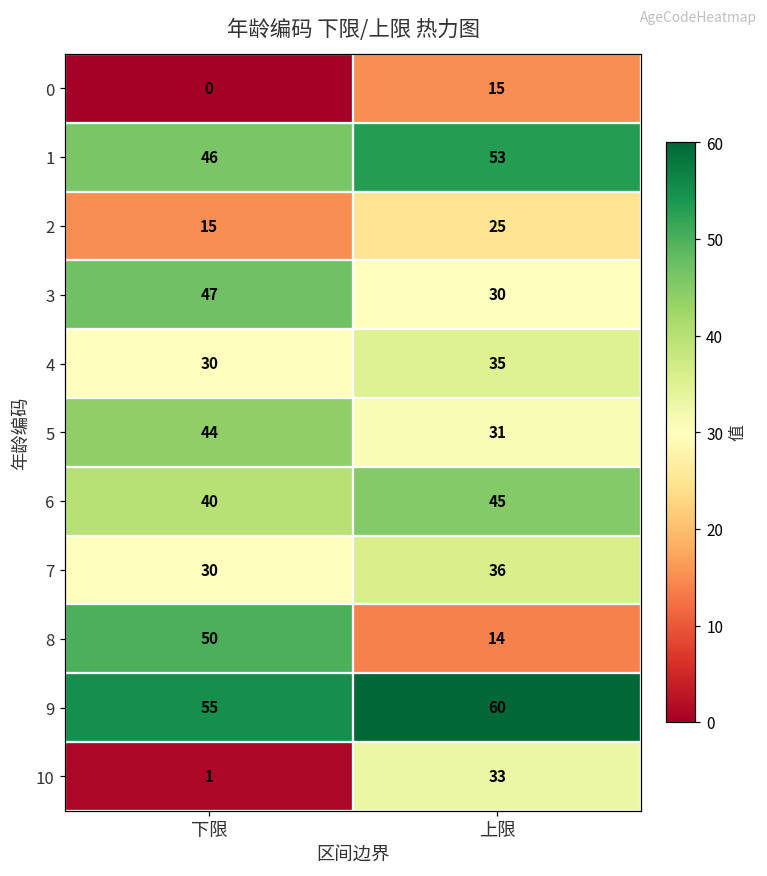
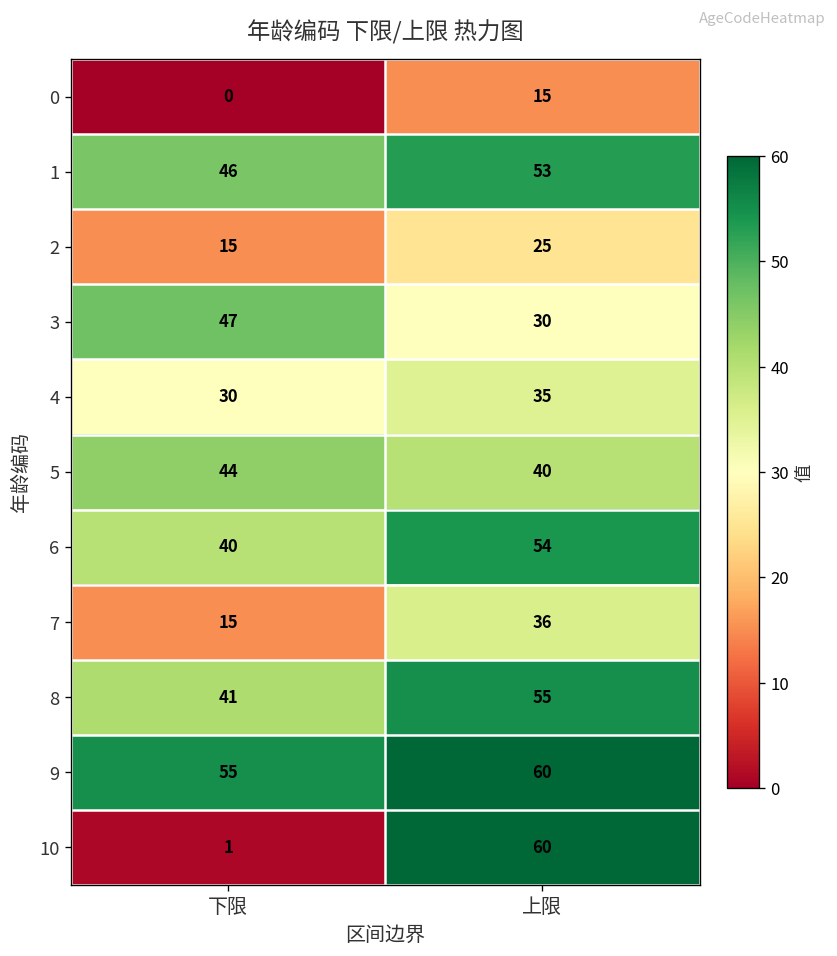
  {
    "0": {
      "下限": 0,
      "上限": 15
    },
    "1": {
      "下限": 46,
      "上限": 53
    },
    "2": {
      "下限": 15,
      "上限": 25
    },
    "3": {
      "下限": 47,
      "上限": 30
    },
    "4": {
      "下限": 30,
      "上限": 35
    },
    "5": {
      "下限": 44,
-     "上限": 31
+     "上限": 40
    },
    "6": {
      "下限": 40,
-     "上限": 45
+     "上限": 54
    },
    "7": {
-     "下限": 30,
+     "下限": 15,
      "上限": 36
    },
    "8": {
-     "下限": 50,
-     "上限": 14
+     "下限": 41,
+     "上限": 55
    },
    "9": {
      "下限": 55,
      "上限": 60
    },
    "10": {
      "下限": 1,
-     "上限": 33
+     "上限": 60
    }
  }
